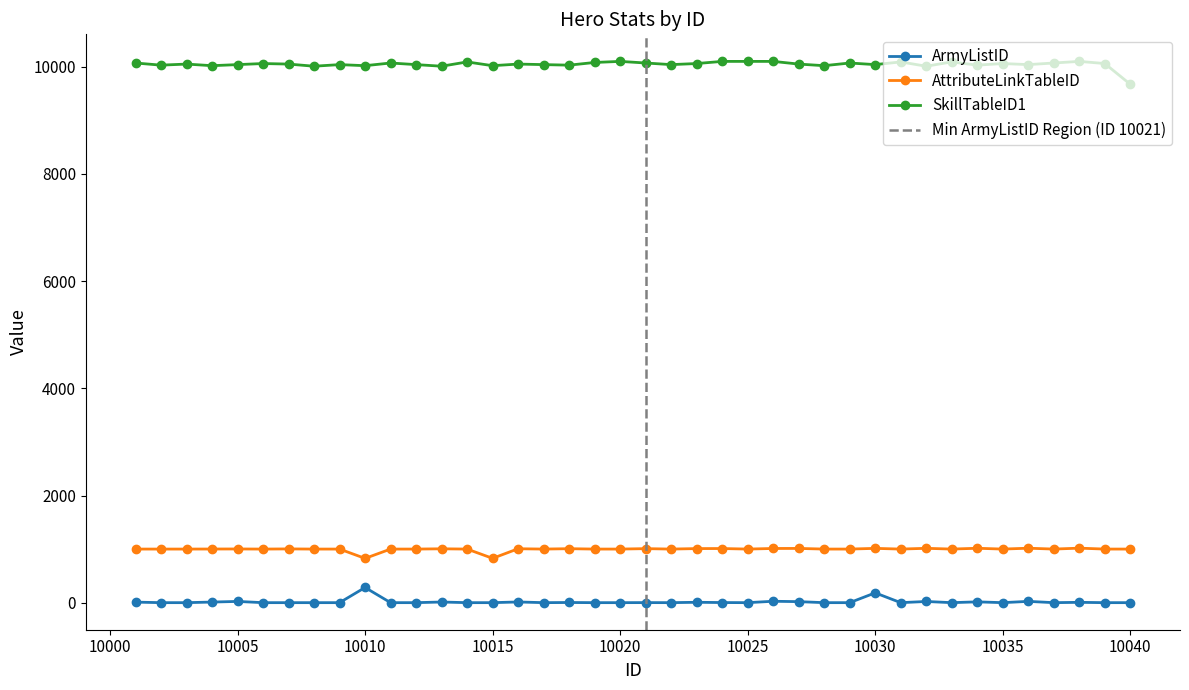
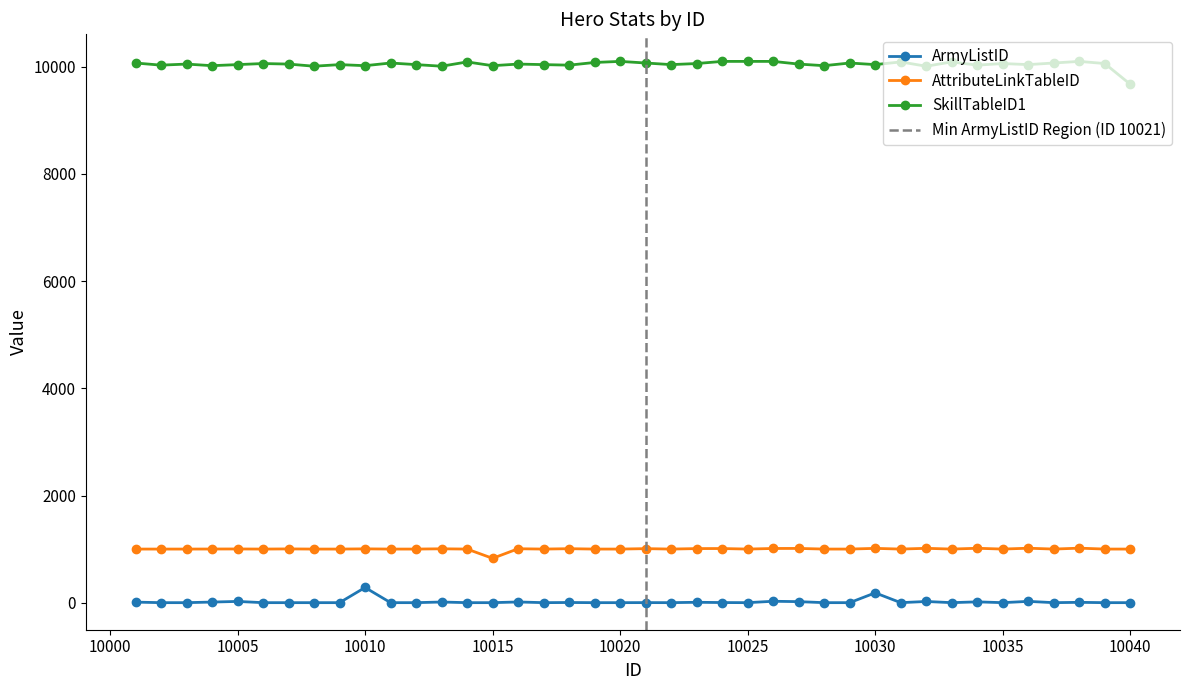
  {
    "ArmyListID": {
      "10005": 0,
      "10010": 300,
      "10015": 0,
      "10020": 0,
      "10025": 0,
      "10030": 200,
      "10035": 0,
      "10040": 0
    },
    "AttributeLinkTableID": {
      "10005": 1000,
-     "10010": 800,
+     "10010": 1000,
      "10015": 800,
      "10020": 1000,
      "10025": 1000,
      "10030": 1000,
      "10035": 1000,
      "10040": 1000
    },
    "SkillTableID1": {
      "10005": 10000,
      "10010": 10000,
      "10015": 10000,
      "10020": 10100,
      "10025": 10100,
      "10030": 10000
    }
  }
